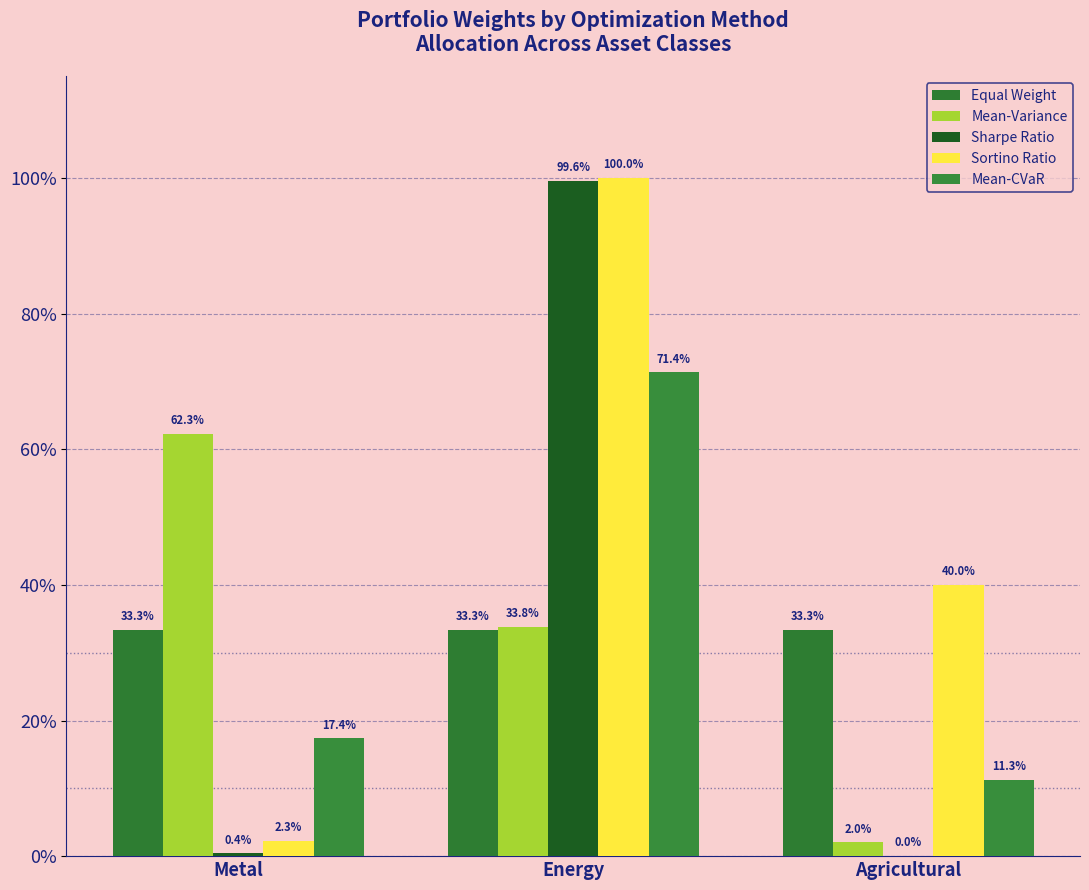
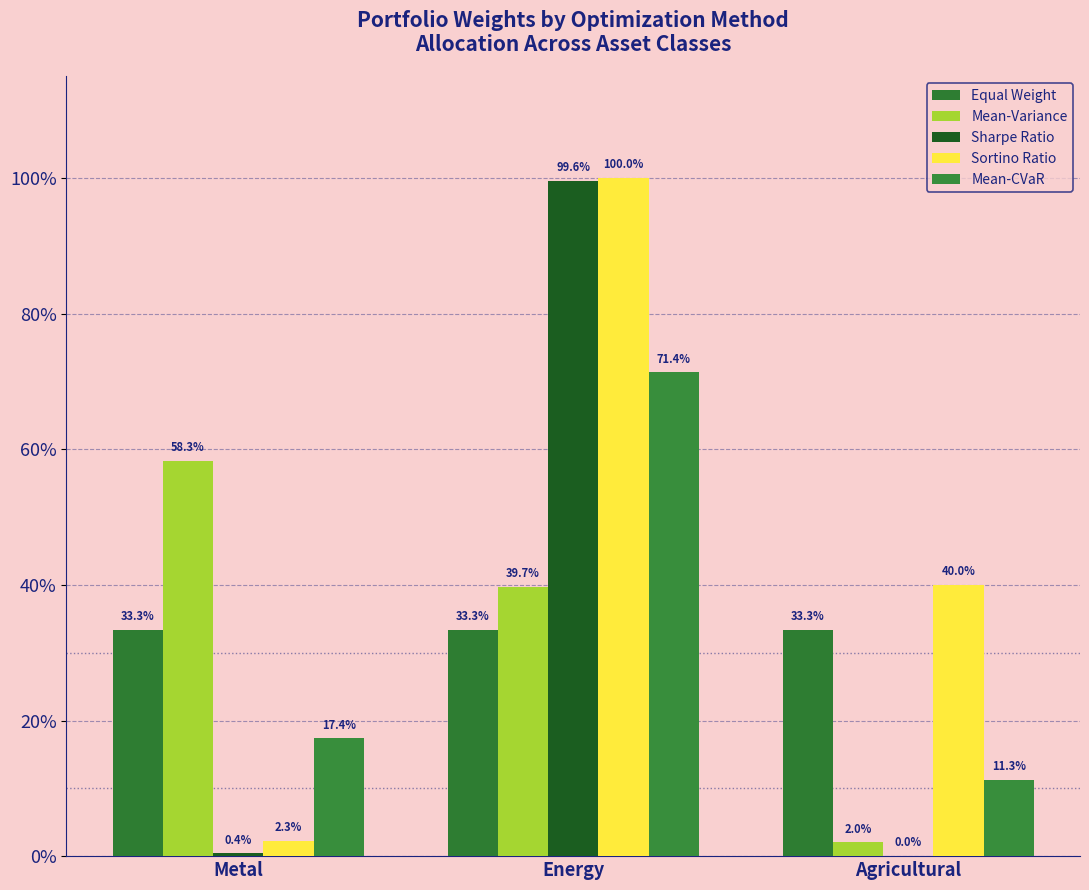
  {
    "Mean-Variance": {
-     "Metal": "62.3%",
-     "Energy": "33.8%",
+     "Metal": "58.3%",
+     "Energy": "39.7%",
      "Agricultural": "2.0%"
    },
    "Sortino Ratio": {
      "Metal": "2.3%",
      "Energy": "100.0%",
      "Agricultural": "40.0%"
    }
  }
